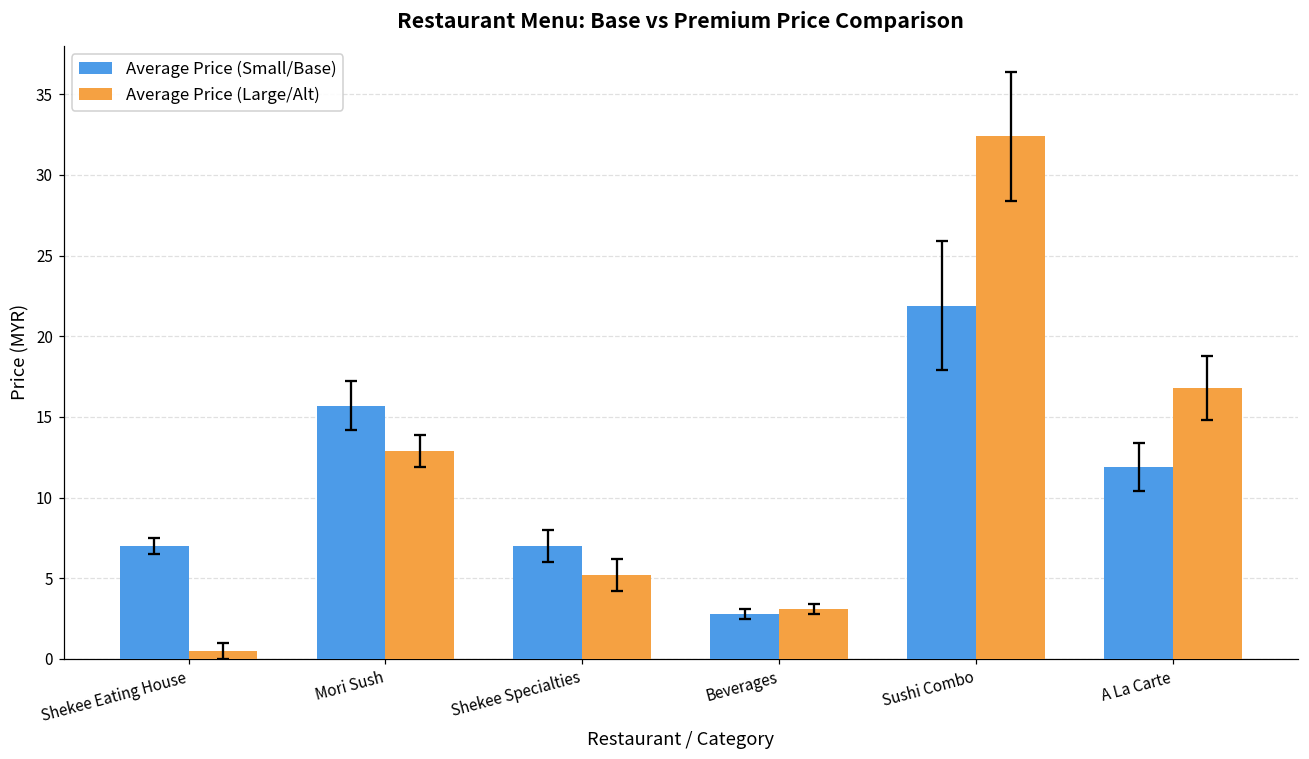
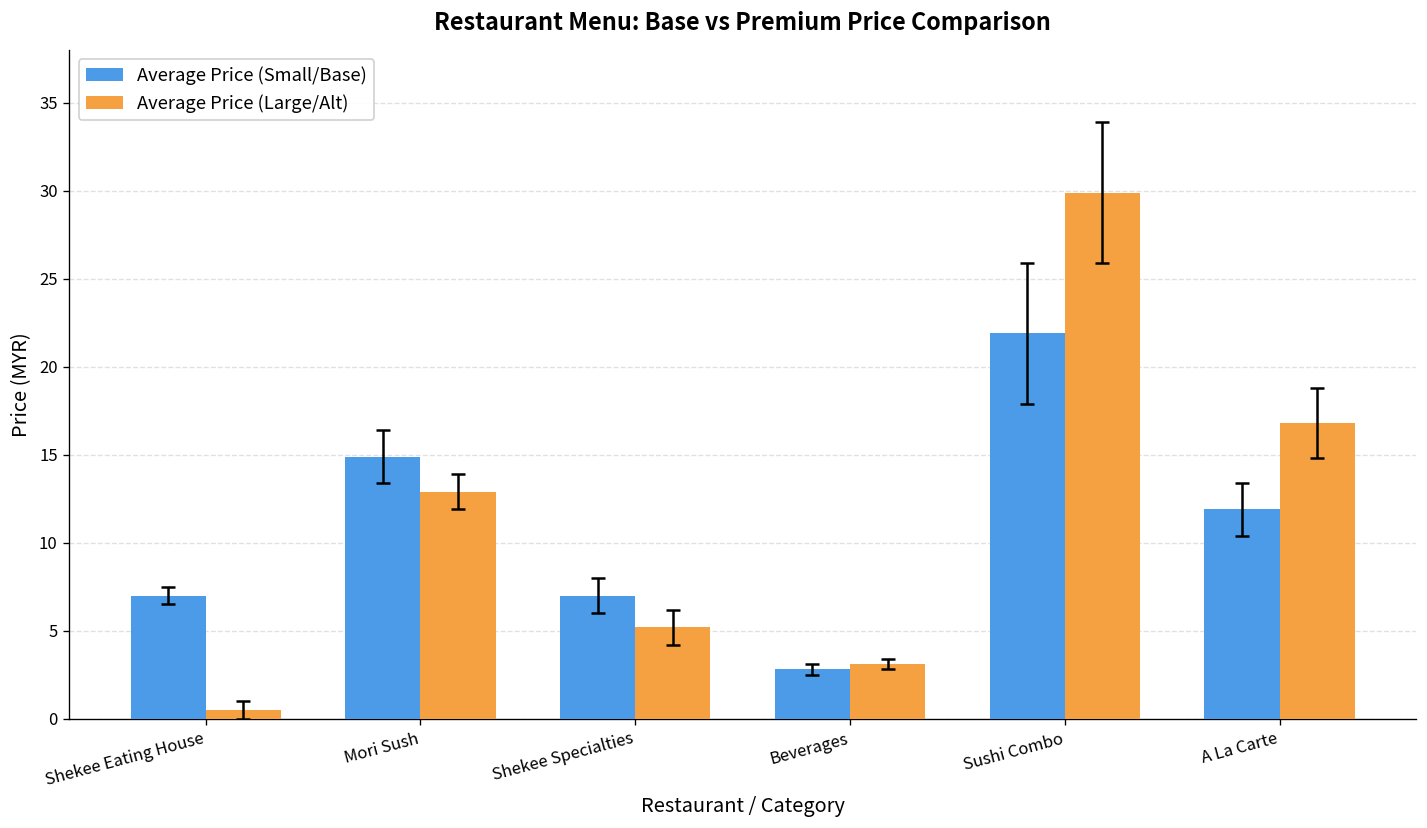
  {
    "Average Price (Small/Base)": {
      "Shekee Eating House": 7.0,
-     "Mori Sush": 15.7,
+     "Mori Sush": 14.9,
      "Shekee Specialties": 7.0,
      "Beverages": 2.8,
      "Sushi Combo": 21.9,
      "A La Carte": 11.9
    },
    "Average Price (Large/Alt)": {
      "Shekee Eating House": 0.5,
      "Mori Sush": 12.9,
      "Shekee Specialties": 5.2,
      "Beverages": 3.1,
-     "Sushi Combo": 32.4,
+     "Sushi Combo": 29.9,
      "A La Carte": 16.8
    }
  }
